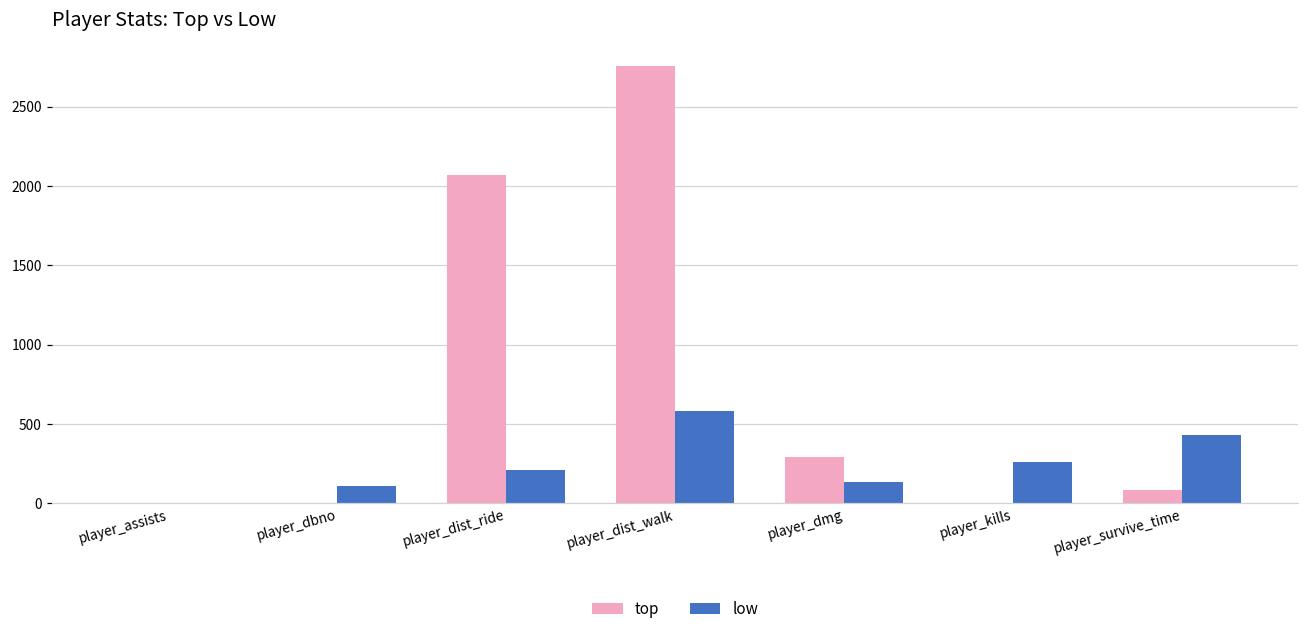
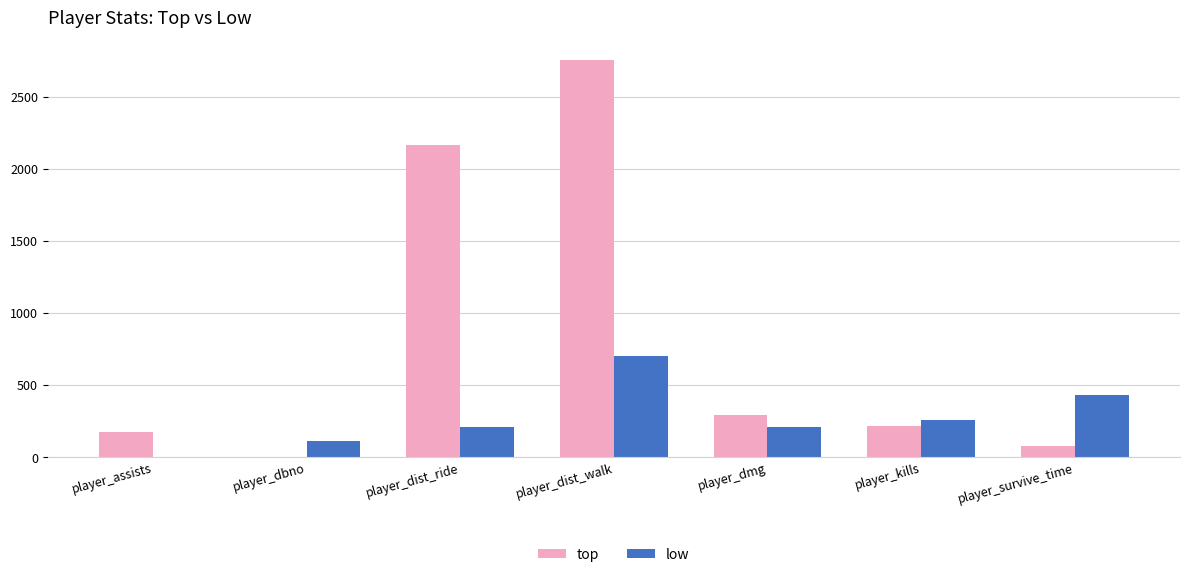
  {
    "top": {
-     "player_assists": 0,
-     "player_dist_ride": 2070,
+     "player_assists": 180,
+     "player_dist_ride": 2170,
      "player_dist_walk": 2750,
      "player_dmg": 290,
-     "player_kills": 0,
+     "player_kills": 220,
      "player_survive_time": 80
    },
    "low": {
      "player_dbno": 110,
      "player_dist_ride": 210,
-     "player_dist_walk": 580,
-     "player_dmg": 130,
+     "player_dist_walk": 700,
+     "player_dmg": 210,
      "player_kills": 260,
      "player_survive_time": 430
    }
  }
